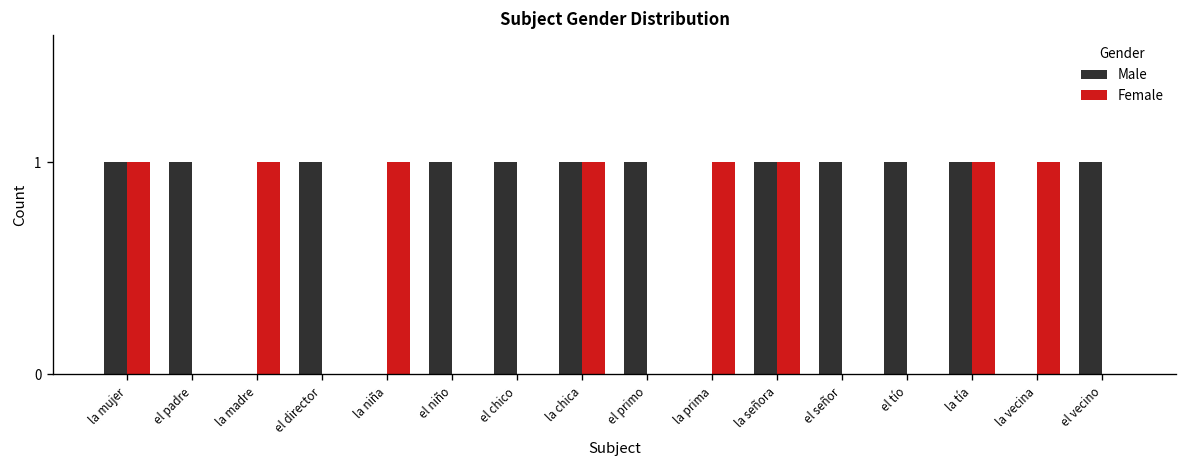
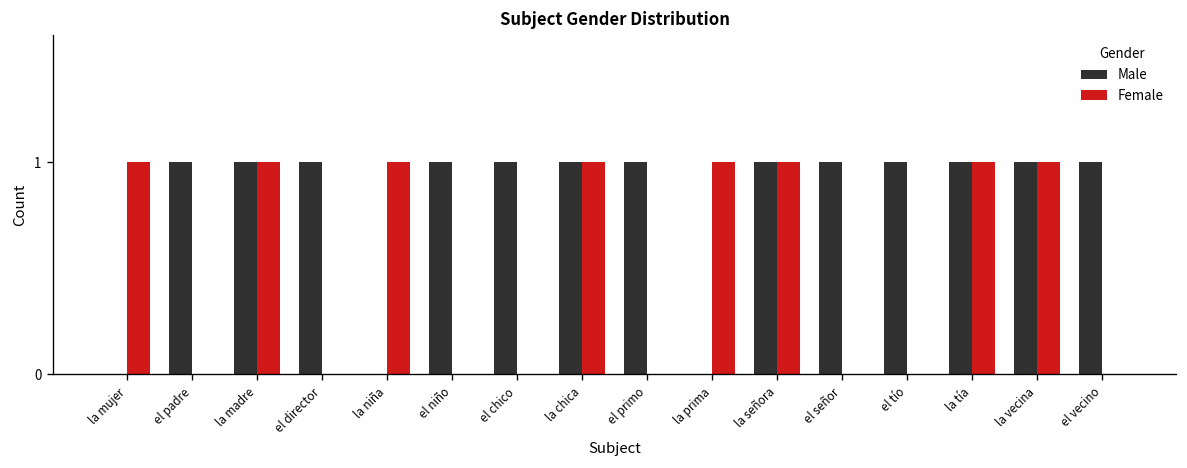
  {
    "Male": {
-     "la mujer": 1,
+     "la mujer": 0,
      "el padre": 1,
-     "la madre": 0,
+     "la madre": 1,
      "el director": 1,
      "la niña": 0,
      "el niño": 1,
      "el chico": 1,
      "la chica": 1,
      "el primo": 1,
      "la prima": 0,
      "la señora": 1,
      "el señor": 1,
      "el tío": 1,
      "la tía": 1,
-     "la vecina": 0,
+     "la vecina": 1,
      "el vecino": 1
    },
    "Female": {
      "la mujer": 1,
      "el padre": 0,
      "la madre": 1,
      "el director": 0,
      "la niña": 1,
      "el niño": 0,
      "el chico": 0,
      "la chica": 1,
      "el primo": 0,
      "la prima": 1,
      "la señora": 1,
      "el señor": 0,
      "el tío": 0,
      "la tía": 1,
      "la vecina": 1,
      "el vecino": 0
    }
  }
